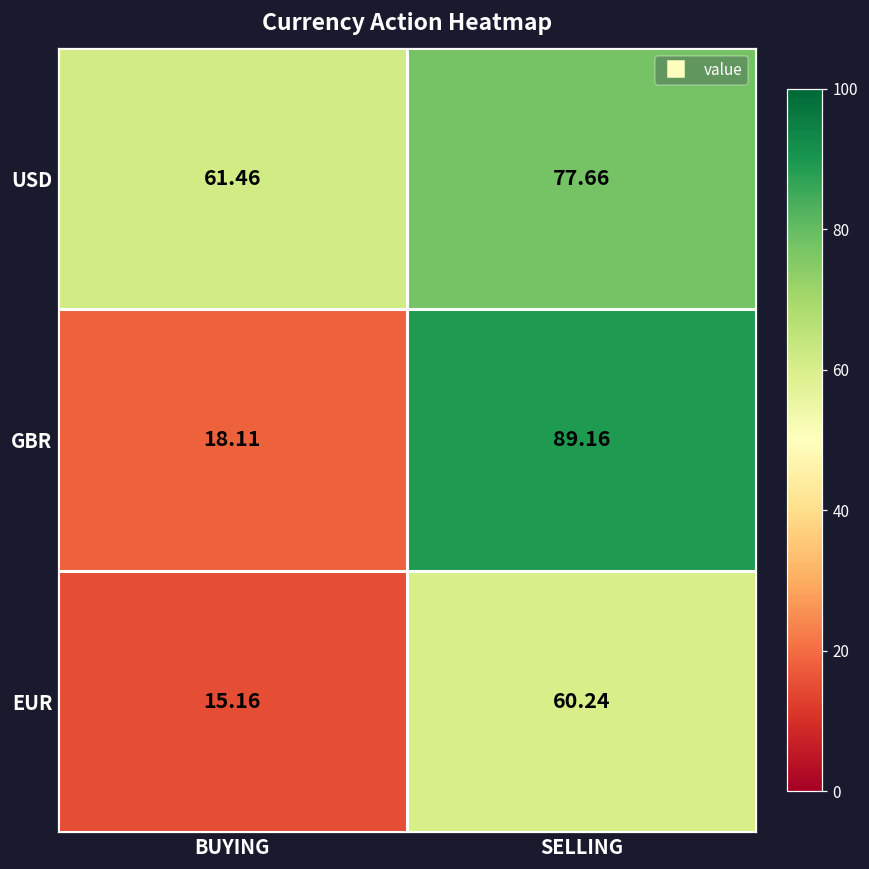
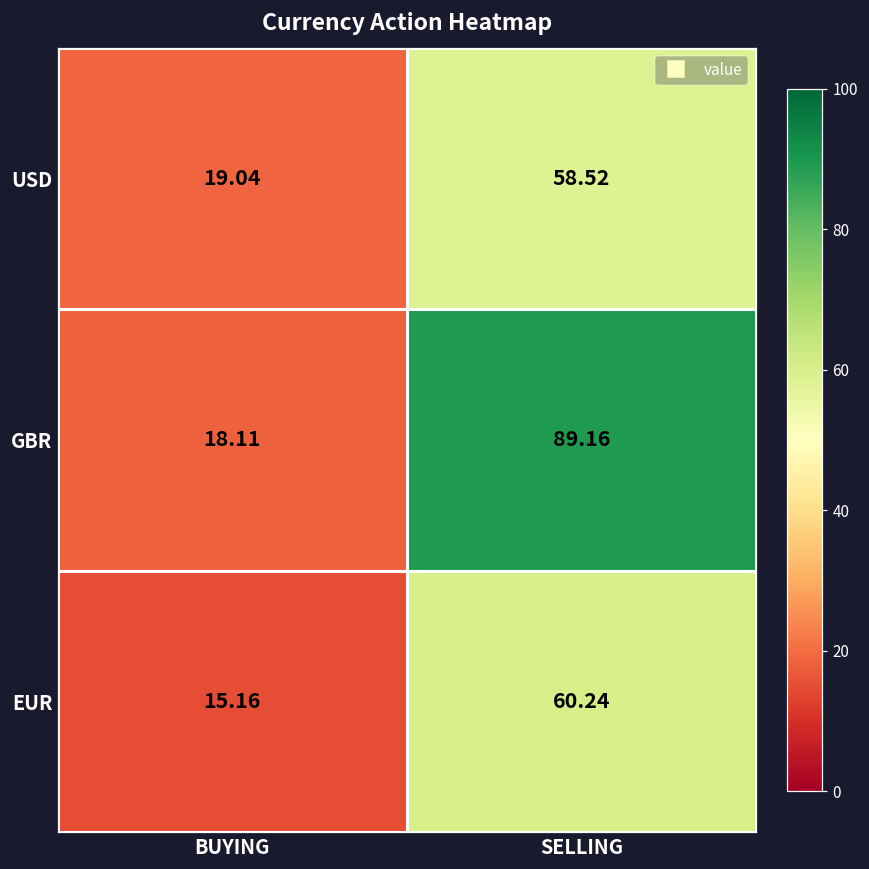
  {
    "USD": {
-     "BUYING": 61.46,
-     "SELLING": 77.66
+     "BUYING": 19.04,
+     "SELLING": 58.52
    },
    "GBR": {
      "BUYING": 18.11,
      "SELLING": 89.16
    },
    "EUR": {
      "BUYING": 15.16,
      "SELLING": 60.24
    }
  }
